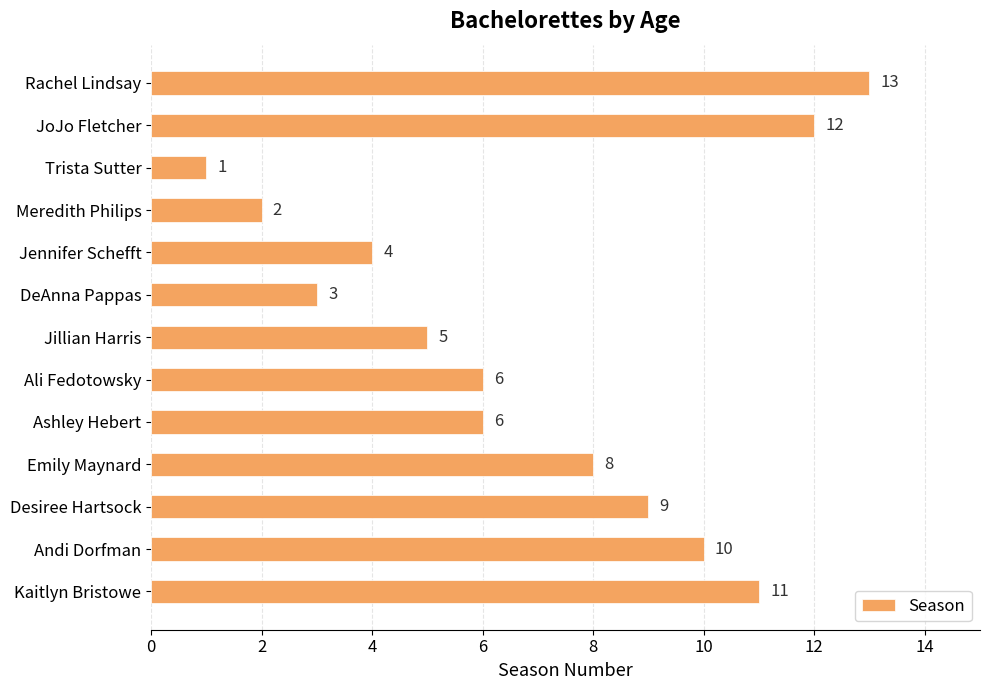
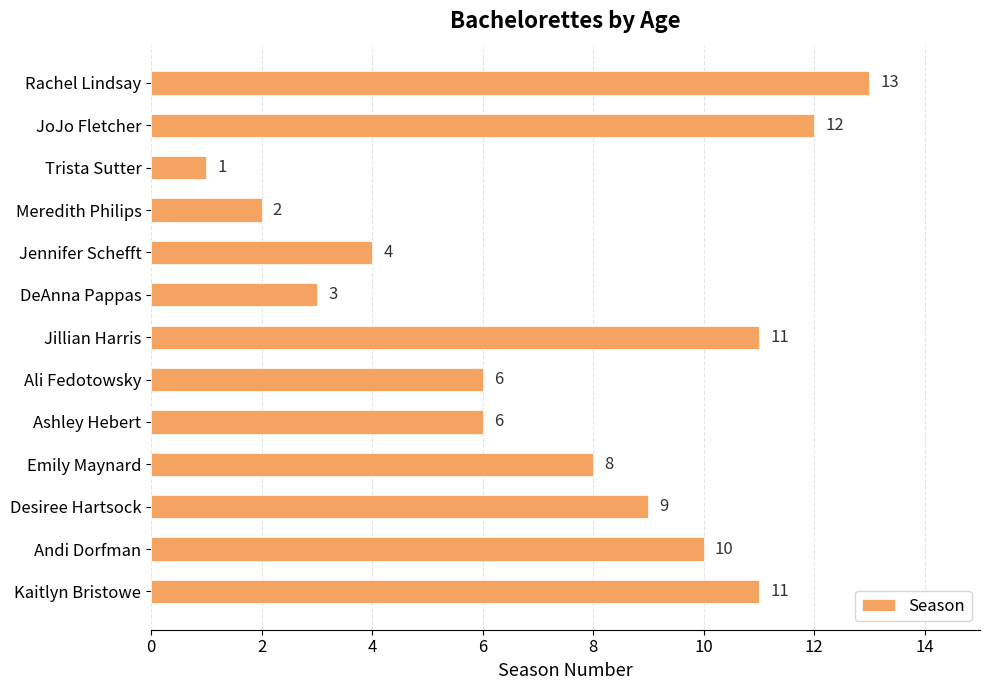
  {
    "Rachel Lindsay": 13,
    "JoJo Fletcher": 12,
    "Trista Sutter": 1,
    "Meredith Philips": 2,
    "Jennifer Schefft": 4,
    "DeAnna Pappas": 3,
-   "Jillian Harris": 5,
+   "Jillian Harris": 11,
    "Ali Fedotowsky": 6,
    "Ashley Hebert": 6,
    "Emily Maynard": 8,
    "Desiree Hartsock": 9,
    "Andi Dorfman": 10,
    "Kaitlyn Bristowe": 11
  }
